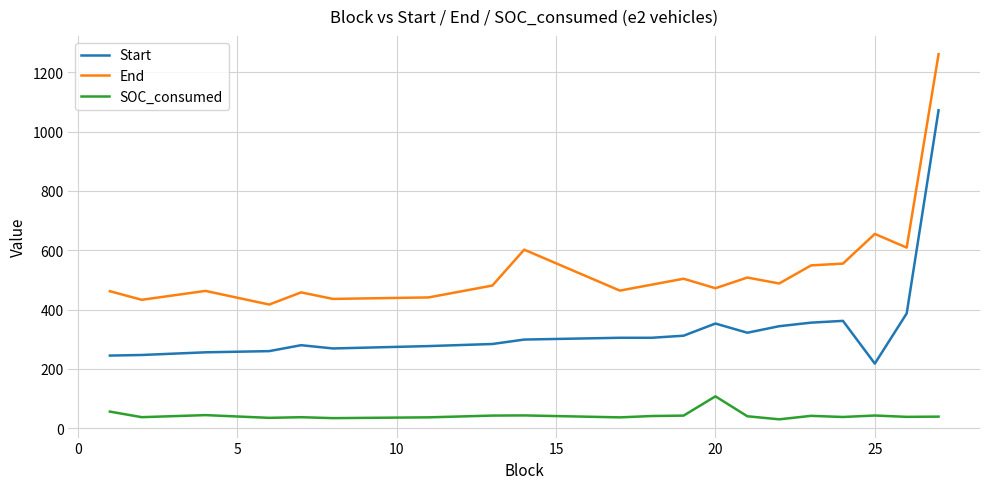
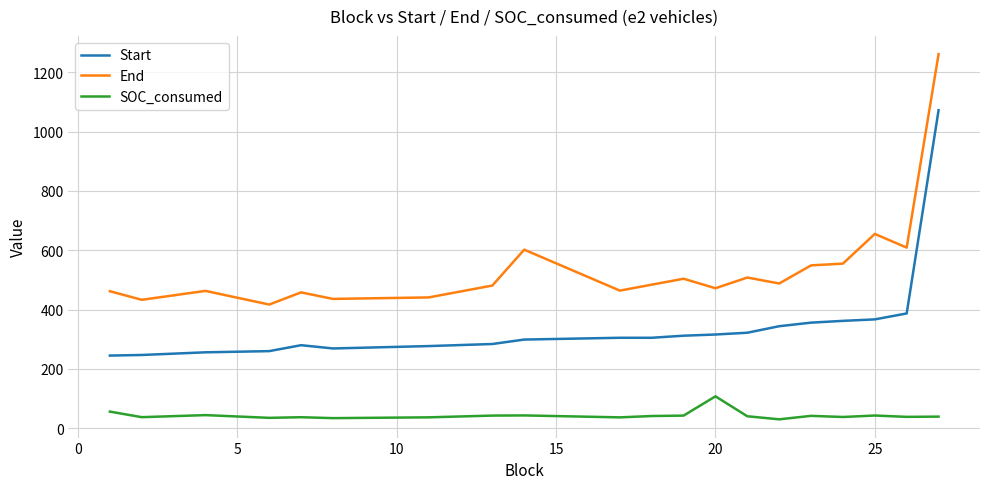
  {
    "Start": {
-     "20": 350,
-     "25": 220
+     "20": 320,
+     "25": 370
    },
    "End": {
      "20": 470,
      "25": 660
    },
    "SOC_consumed": {
      "20": 110,
      "25": 40
    }
  }
